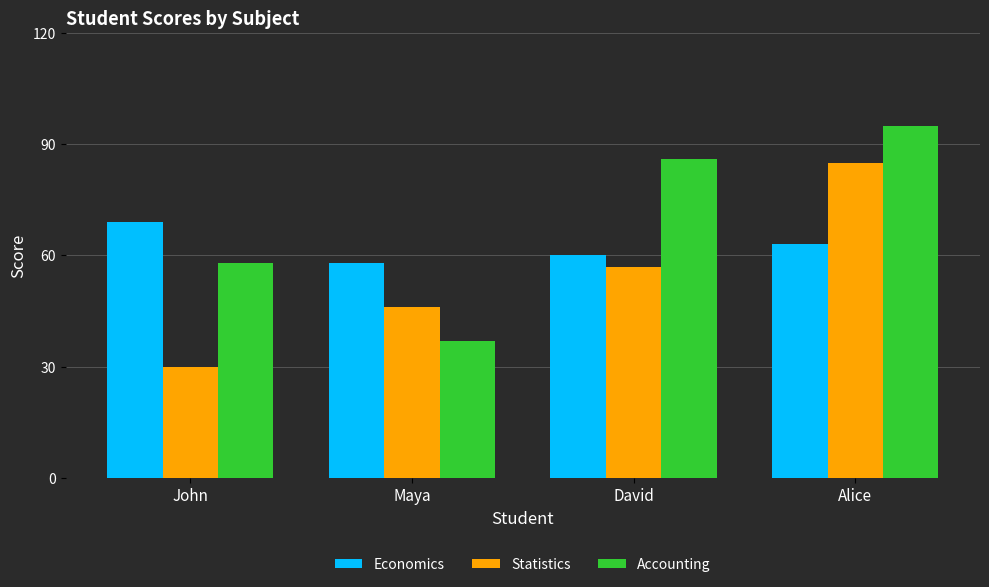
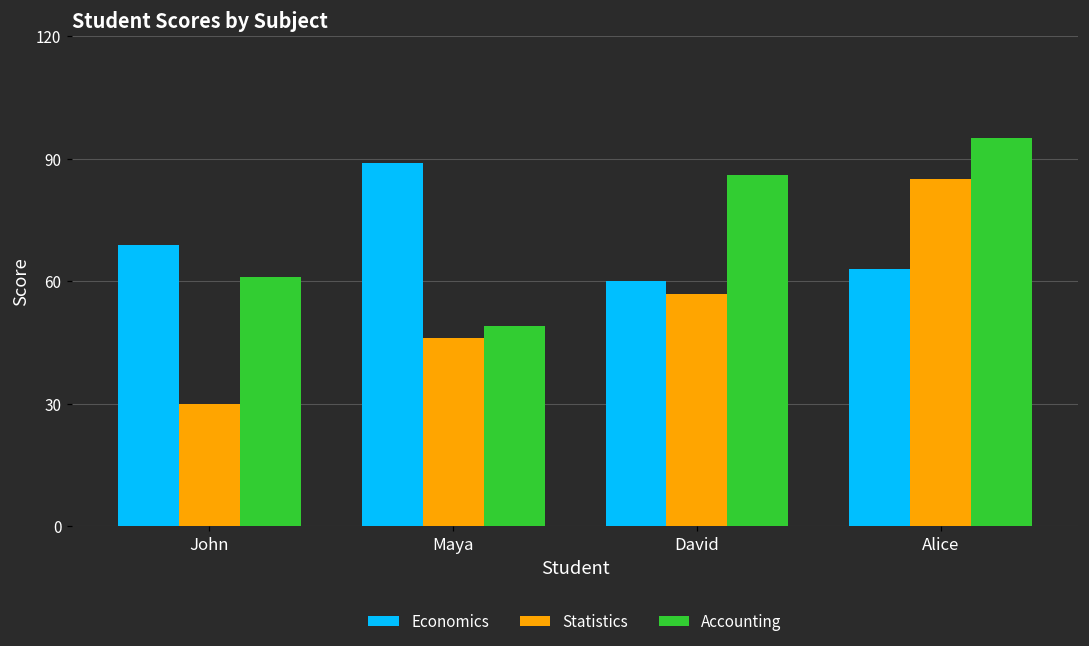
  {
    "Economics": {
      "John": 69,
-     "Maya": 58,
+     "Maya": 89,
      "David": 60,
      "Alice": 63
    },
    "Statistics": {
      "John": 30,
      "Maya": 46,
      "David": 57,
      "Alice": 85
    },
    "Accounting": {
-     "John": 58,
-     "Maya": 37,
+     "John": 61,
+     "Maya": 49,
      "David": 86,
      "Alice": 95
    }
  }
